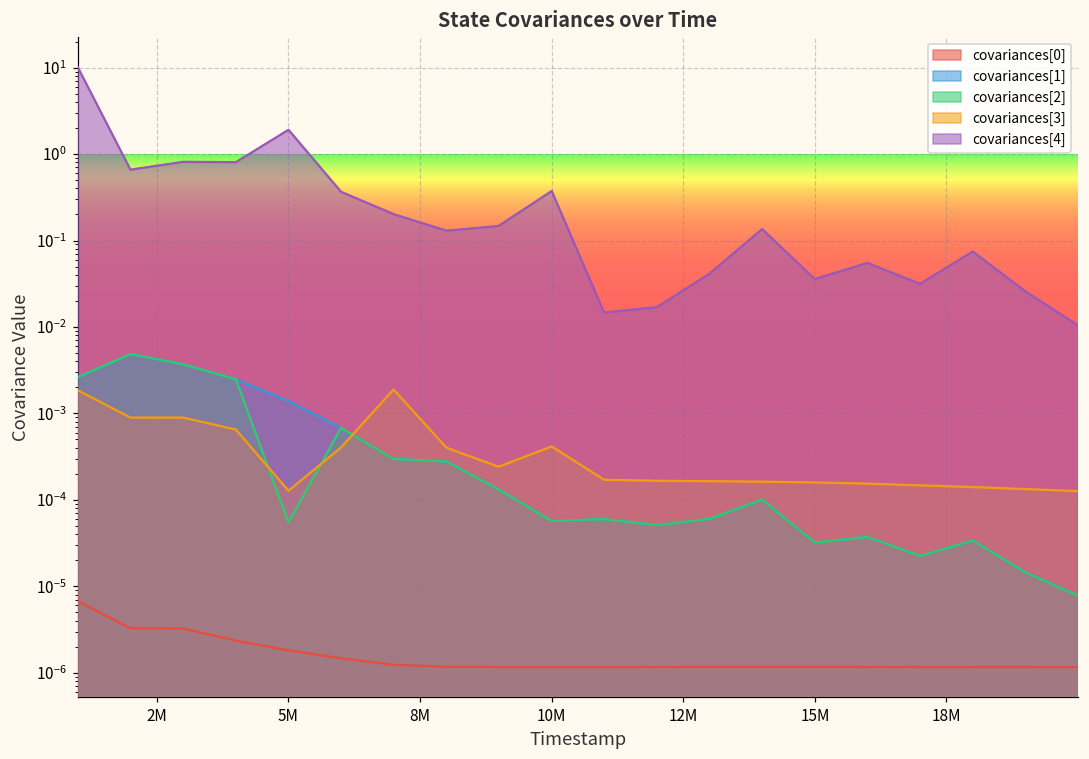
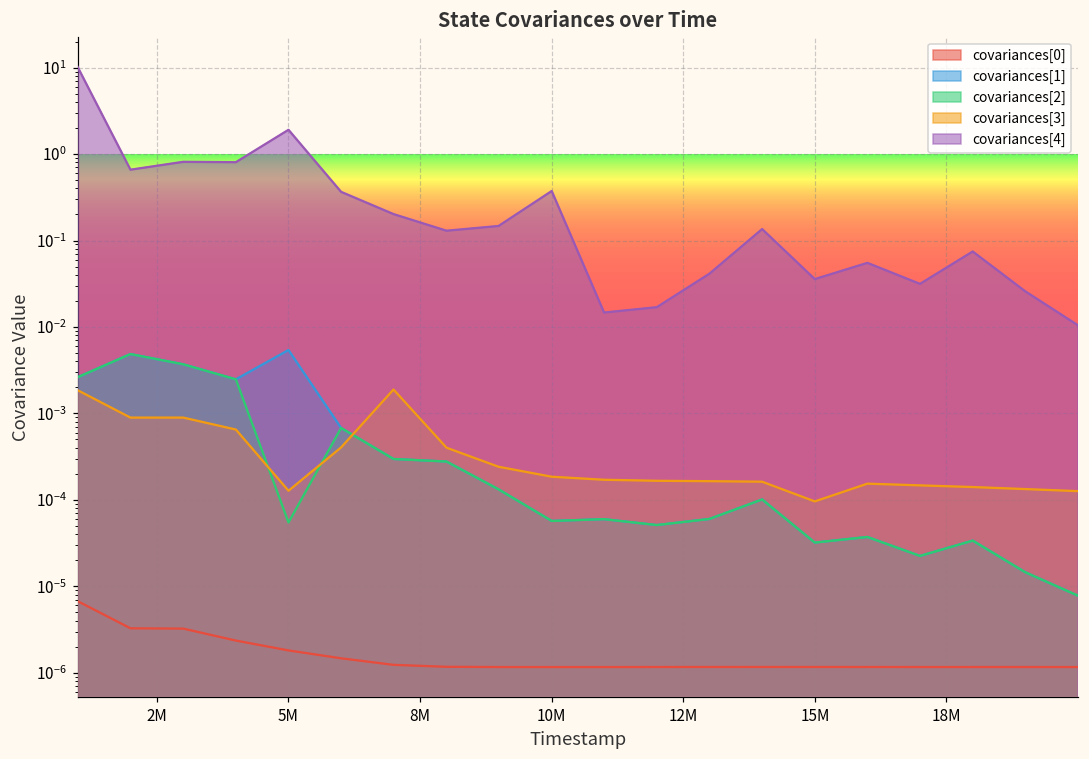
  {
    "covariances[0]": {
      "5M": 0.0000018,
      "10M": 0.0000012,
      "15M": 0.0000012
    },
    "covariances[1]": {
-     "5M": 0.0014
+     "5M": 0.005
    },
    "covariances[2]": {
      "5M": 0.00005
    },
    "covariances[3]": {
      "5M": 0.00013,
-     "10M": 0.0004,
-     "15M": 0.00016
+     "10M": 0.00019,
+     "15M": 0.00010
    },
    "covariances[4]": {
      "5M": 1.9,
      "10M": 0.4,
      "15M": 0.04
    }
  }
